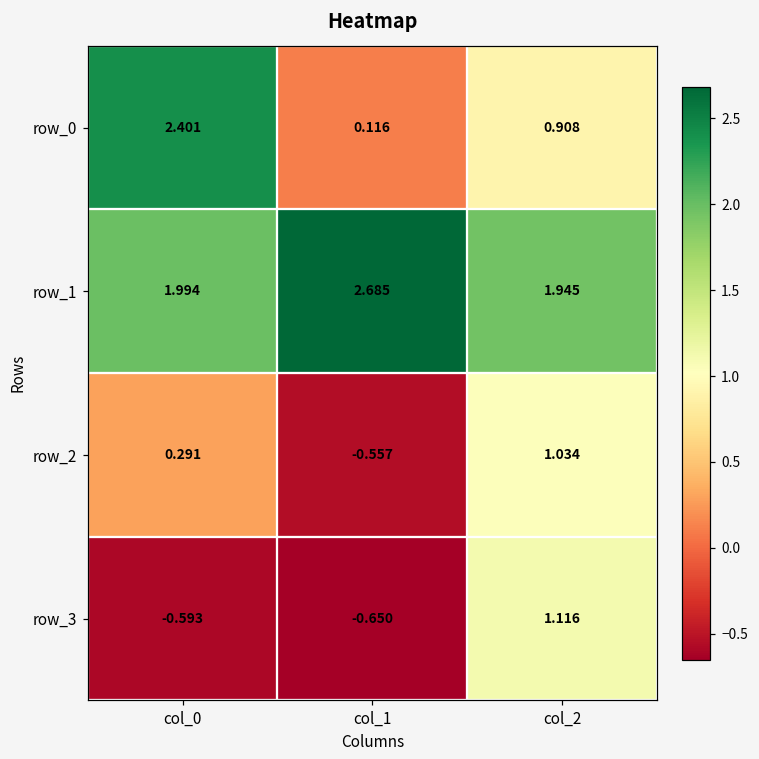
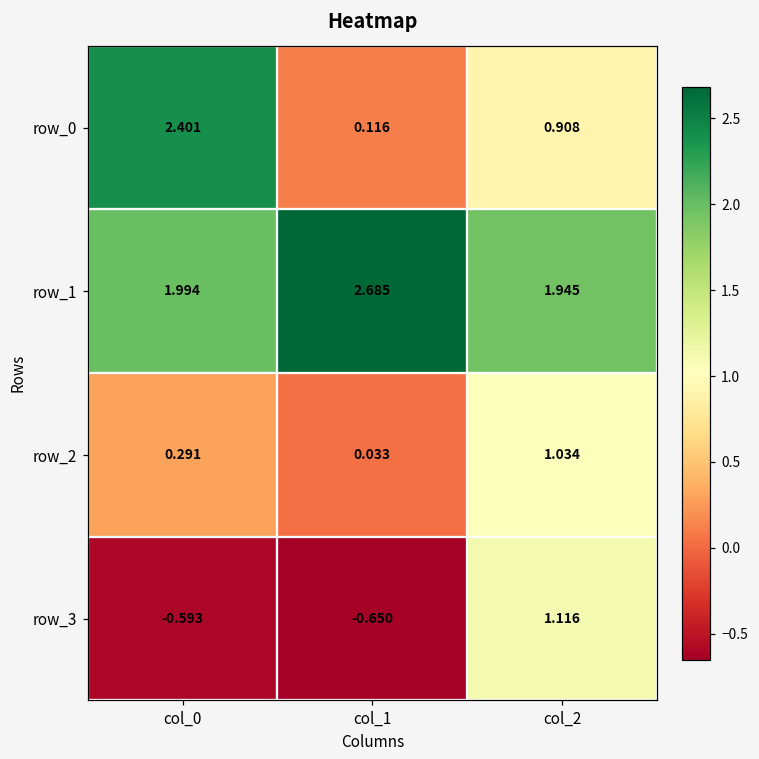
  {
    "row_0": {
      "col_0": 2.401,
      "col_1": 0.116,
      "col_2": 0.908
    },
    "row_1": {
      "col_0": 1.994,
      "col_1": 2.685,
      "col_2": 1.945
    },
    "row_2": {
      "col_0": 0.291,
-     "col_1": -0.557,
+     "col_1": 0.033,
      "col_2": 1.034
    },
    "row_3": {
      "col_0": -0.593,
      "col_1": -0.650,
      "col_2": 1.116
    }
  }
